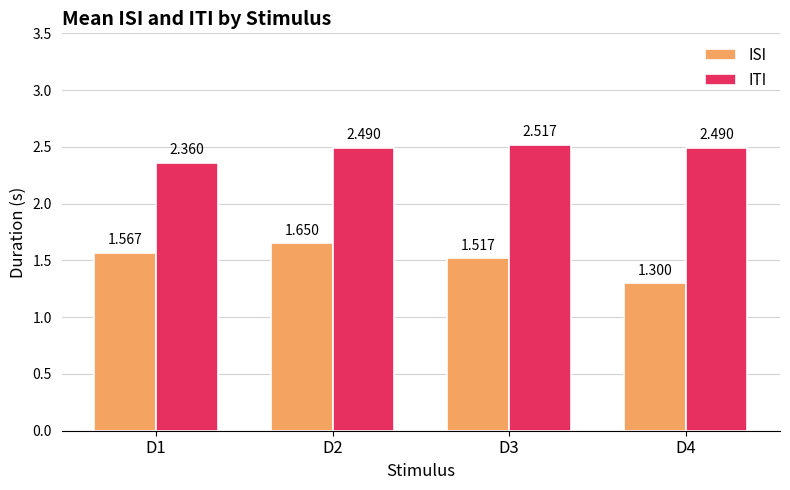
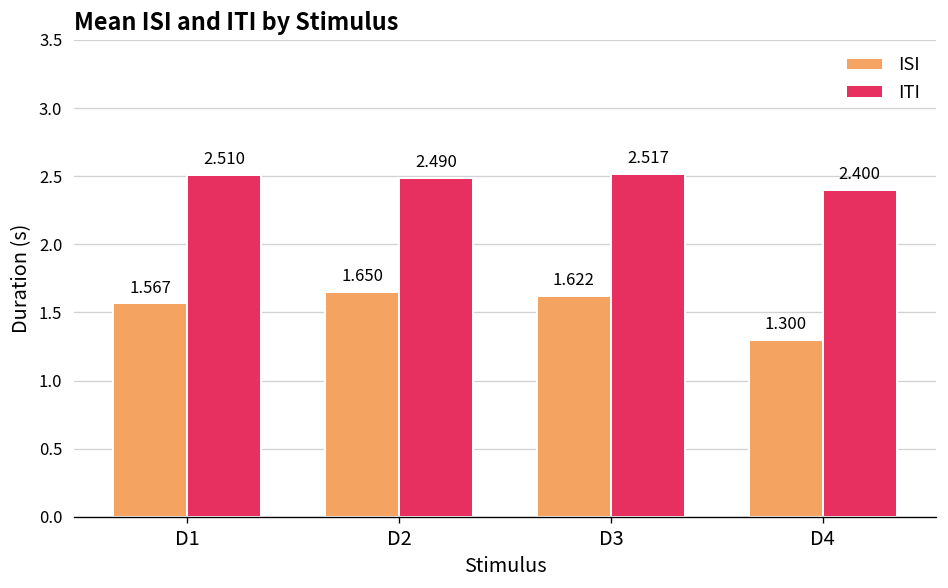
  {
    "ISI": {
      "D1": 1.567,
      "D2": 1.650,
-     "D3": 1.517,
+     "D3": 1.622,
      "D4": 1.300
    },
    "ITI": {
-     "D1": 2.360,
+     "D1": 2.510,
      "D2": 2.490,
      "D3": 2.517,
-     "D4": 2.490
+     "D4": 2.400
    }
  }
